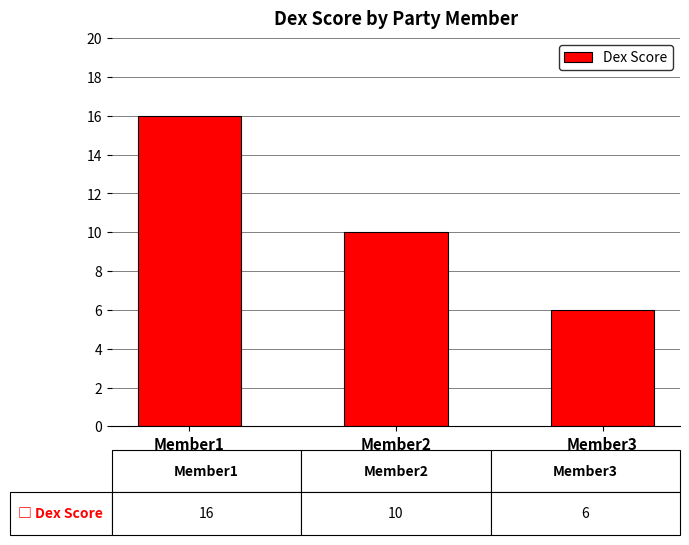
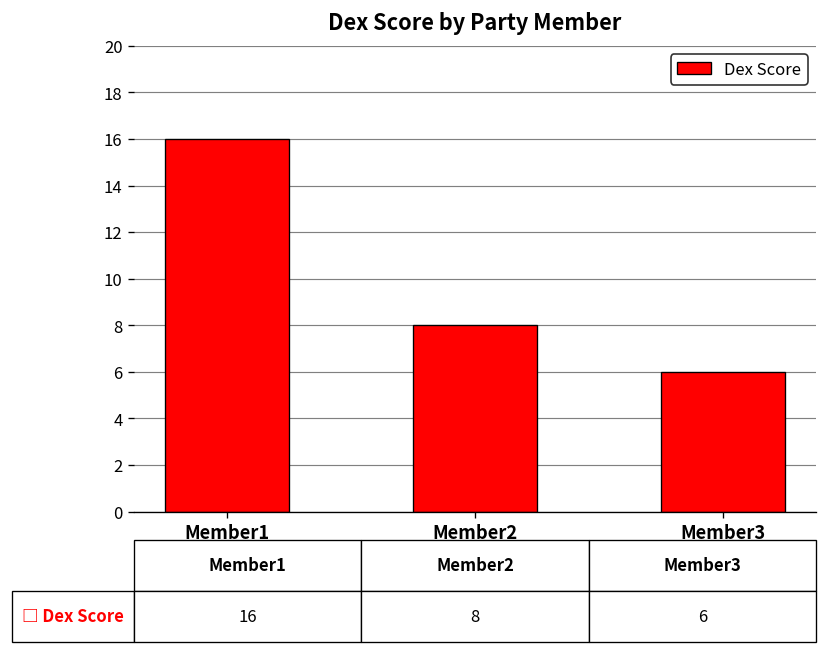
  {
-   "Member2": 10
+   "Member2": 8
  }
